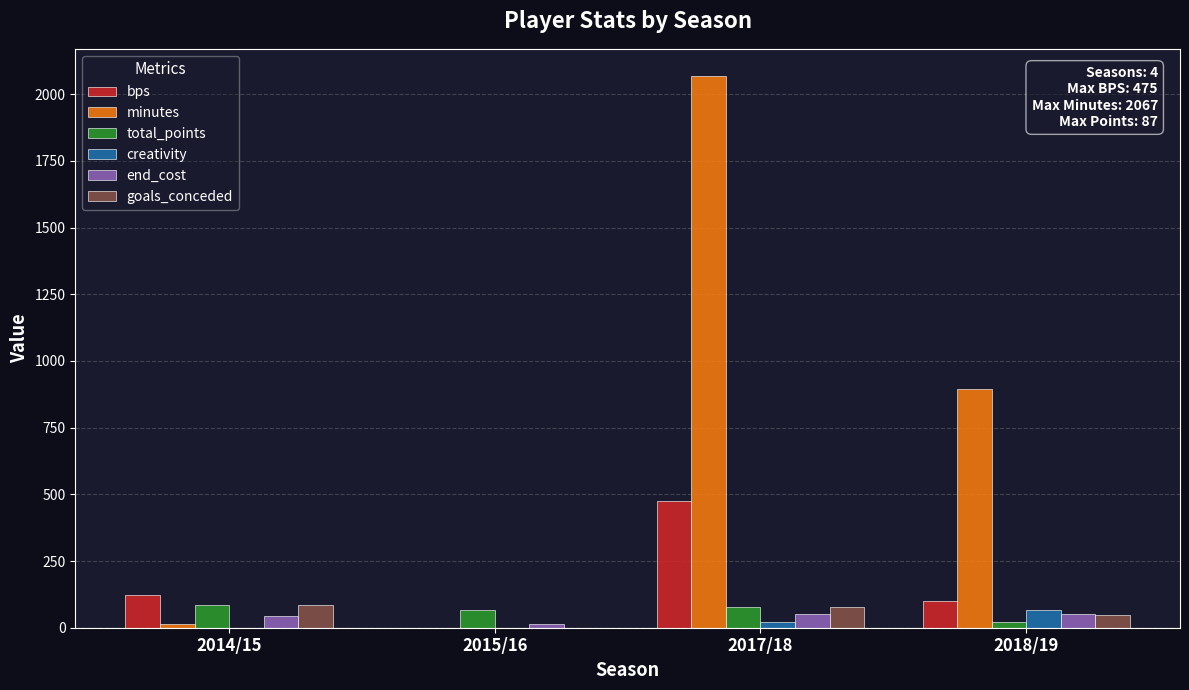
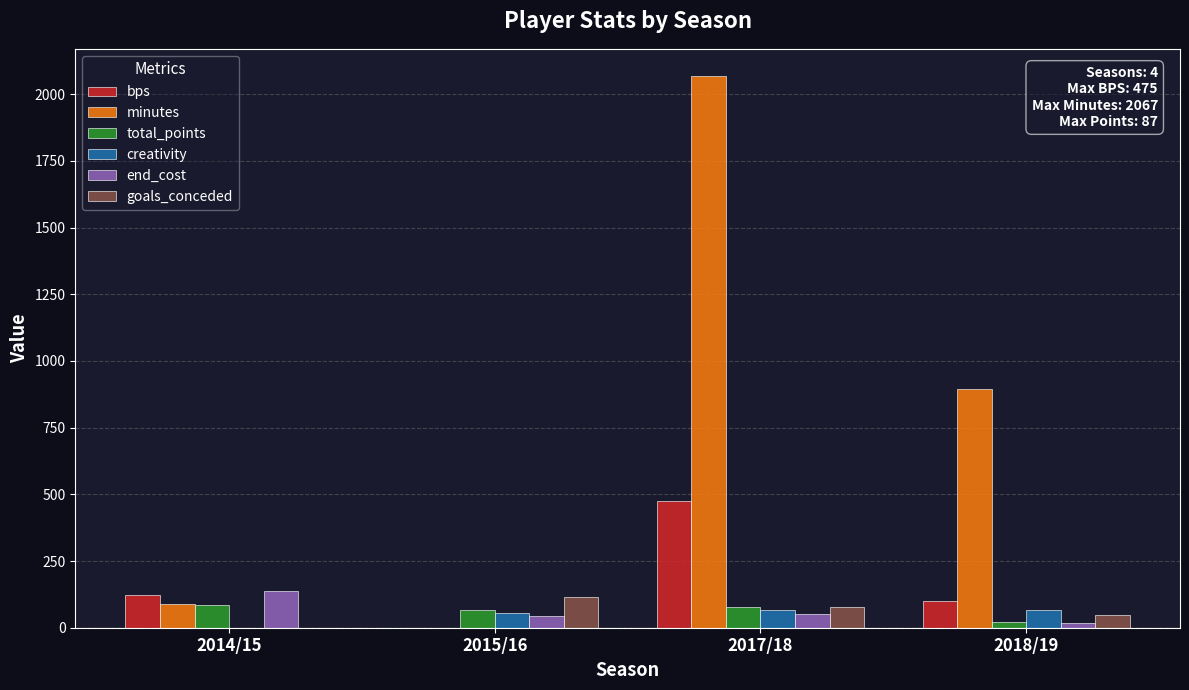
  {
    "bps": {
      "2014/15": 120,
      "2015/16": 0,
      "2017/18": 480,
      "2018/19": 100
    },
    "minutes": {
-     "2014/15": 10,
+     "2014/15": 90,
      "2015/16": 0,
      "2017/18": 2070,
      "2018/19": 900
    },
    "total_points": {
      "2014/15": 90,
      "2015/16": 70,
      "2017/18": 80,
      "2018/19": 20
    },
    "creativity": {
      "2014/15": 0,
-     "2015/16": 0,
-     "2017/18": 20,
+     "2015/16": 60,
+     "2017/18": 70,
      "2018/19": 70
    },
    "end_cost": {
-     "2014/15": 50,
-     "2015/16": 20,
+     "2014/15": 140,
+     "2015/16": 50,
      "2017/18": 50,
-     "2018/19": 50
+     "2018/19": 20
    },
    "goals_conceded": {
-     "2014/15": 90,
-     "2015/16": 0,
+     "2014/15": 0,
+     "2015/16": 120,
      "2017/18": 80,
      "2018/19": 50
    }
  }
